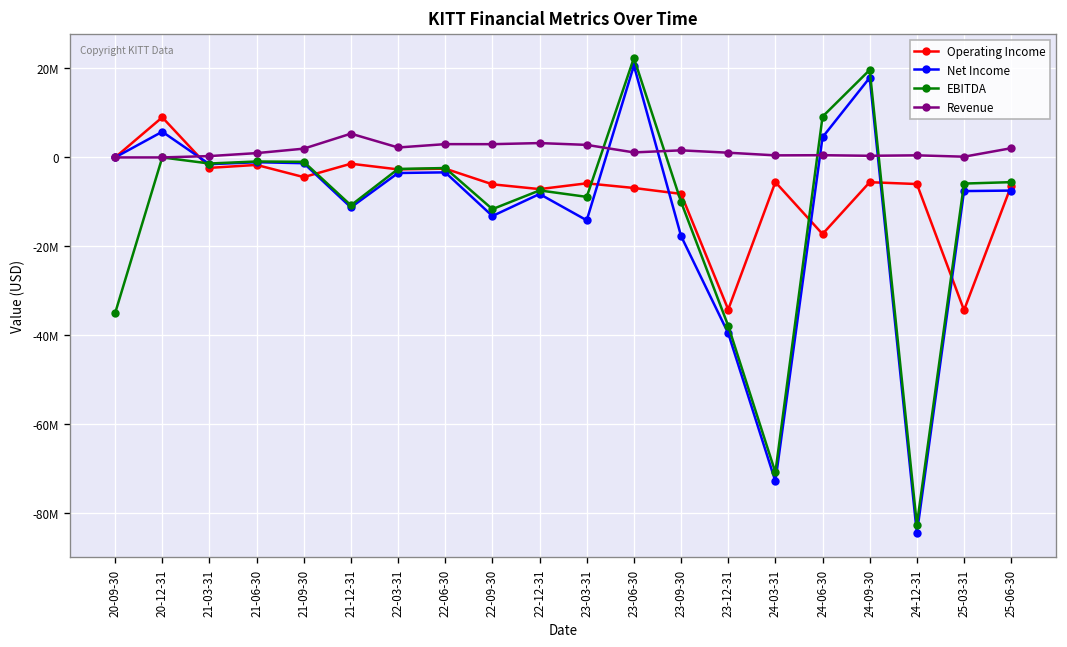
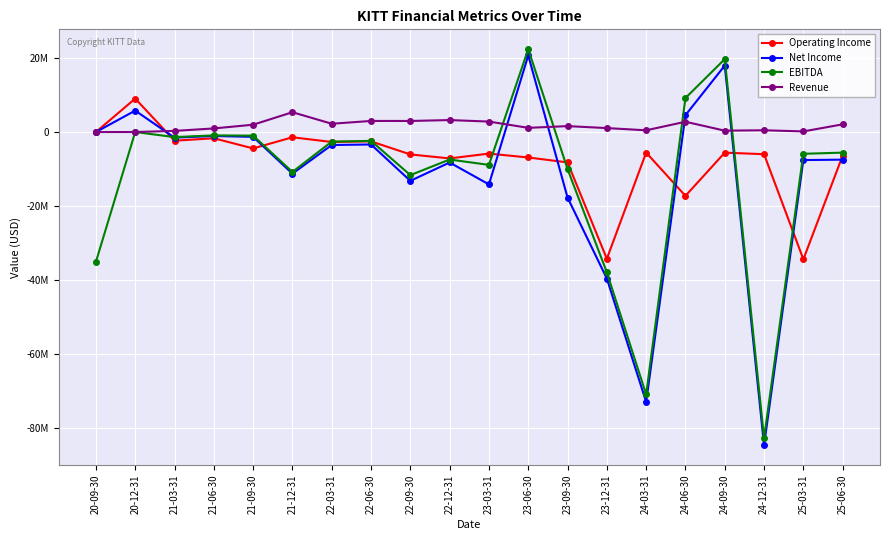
  {
    "Operating Income": {
      "20-12-31": 9000000,
      "21-03-31": -2000000,
      "21-09-30": -4000000,
      "21-12-31": -1000000,
      "22-09-30": -6000000,
      "23-03-31": -6000000,
      "23-06-30": -7000000,
      "23-09-30": -8000000,
      "23-12-31": -34000000,
      "24-03-31": -6000000,
      "24-06-30": -17000000,
      "24-09-30": -6000000,
      "24-12-31": -6000000,
      "25-03-31": -34000000,
      "25-06-30": -6000000
    },
    "Net Income": {
      "20-12-31": 6000000,
      "22-03-31": -4000000,
      "22-06-30": -3000000,
      "22-09-30": -13000000,
      "22-12-31": -8000000,
      "23-03-31": -14000000,
      "23-06-30": 21000000,
      "23-09-30": -18000000,
      "23-12-31": -40000000,
      "24-03-31": -73000000,
      "24-06-30": 5000000,
      "24-09-30": 18000000,
      "24-12-31": -85000000,
      "25-03-31": -8000000,
      "25-06-30": -7000000
    },
    "EBITDA": {
      "20-09-30": -35000000,
      "22-09-30": -12000000,
      "23-03-31": -9000000,
      "23-06-30": 22000000,
      "23-09-30": -10000000,
      "23-12-31": -38000000,
      "24-03-31": -71000000,
      "24-06-30": 9000000,
      "24-09-30": 20000000,
      "24-12-31": -83000000,
      "25-03-31": -6000000,
      "25-06-30": -6000000
    },
    "Revenue": {
      "21-03-31": 0,
      "21-06-30": 1000000,
      "21-09-30": 2000000,
      "21-12-31": 5000000,
      "22-03-31": 2000000,
      "22-06-30": 3000000,
      "22-09-30": 3000000,
      "22-12-31": 3000000,
      "23-03-31": 3000000,
      "23-06-30": 1000000,
      "23-09-30": 2000000,
      "23-12-31": 1000000,
      "24-03-31": 0,
-     "24-06-30": 1000000,
+     "24-06-30": 3000000,
      "24-09-30": 0,
      "24-12-31": 0,
      "25-03-31": 0,
      "25-06-30": 2000000
    }
  }
